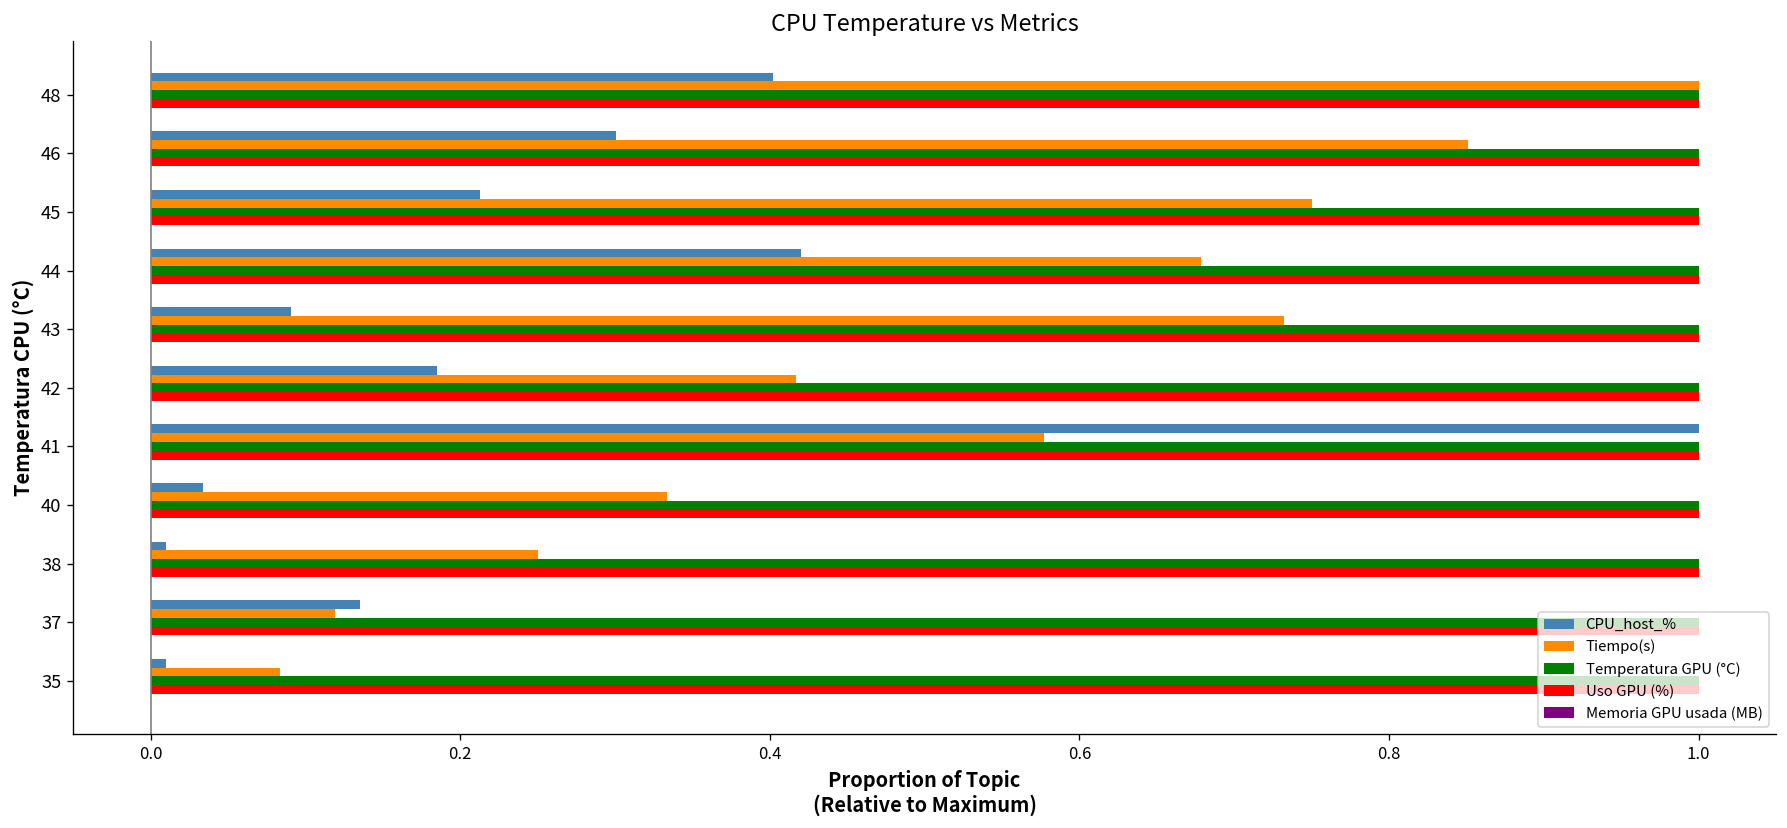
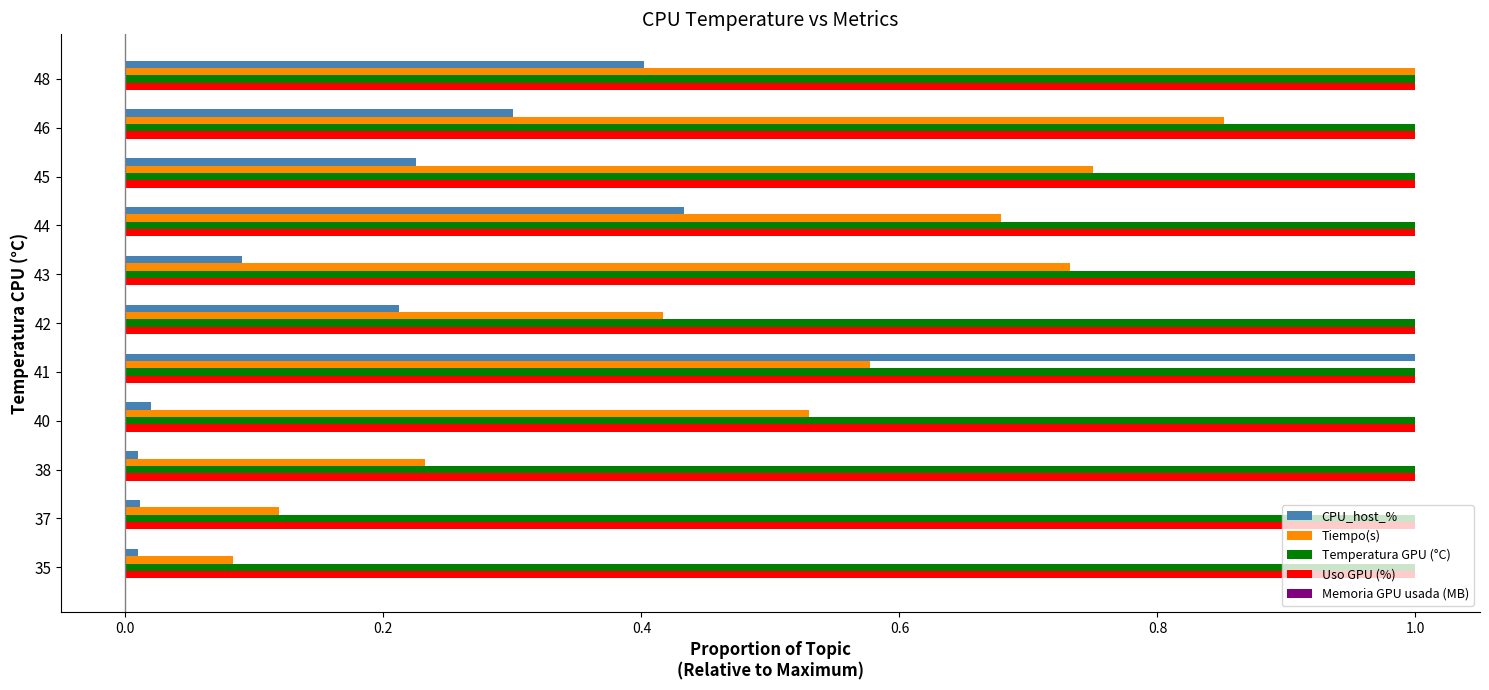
  {
    "CPU_host_%": {
      "48": 0.402,
      "46": 0.301,
-     "45": 0.213,
-     "44": 0.420,
+     "45": 0.225,
+     "44": 0.433,
      "43": 0.091,
-     "42": 0.185,
+     "42": 0.212,
      "41": 1.000,
-     "40": 0.034,
+     "40": 0.020,
      "38": 0.010,
-     "37": 0.136,
+     "37": 0.011,
      "35": 0.010
    },
    "Tiempo(s)": {
      "48": 1.000,
      "46": 0.851,
      "45": 0.750,
      "44": 0.679,
      "43": 0.732,
      "42": 0.417,
      "41": 0.577,
-     "40": 0.333,
-     "38": 0.250,
+     "40": 0.530,
+     "38": 0.232,
      "37": 0.119,
      "35": 0.083
    },
    "Temperatura GPU (°C)": {
      "48": 1.000,
      "46": 1.000,
      "45": 1.000,
      "44": 1.000,
      "43": 1.000,
      "42": 1.000,
      "41": 1.000,
      "40": 1.000,
      "38": 1.000
    },
    "Uso GPU (%)": {
      "48": 1.000,
      "46": 1.000,
      "45": 1.000,
      "44": 1.000,
      "43": 1.000,
      "42": 1.000,
      "41": 1.000,
      "40": 1.000,
      "38": 1.000
    },
    "Memoria GPU usada (MB)": {
      "48": 0.000,
      "46": 0.000,
      "45": 0.000,
      "44": 0.000,
      "43": 0.000,
      "42": 0.000,
      "41": 0.000,
      "40": 0.000,
      "38": 0.000,
      "37": 0.000,
      "35": 0.000
    }
  }
